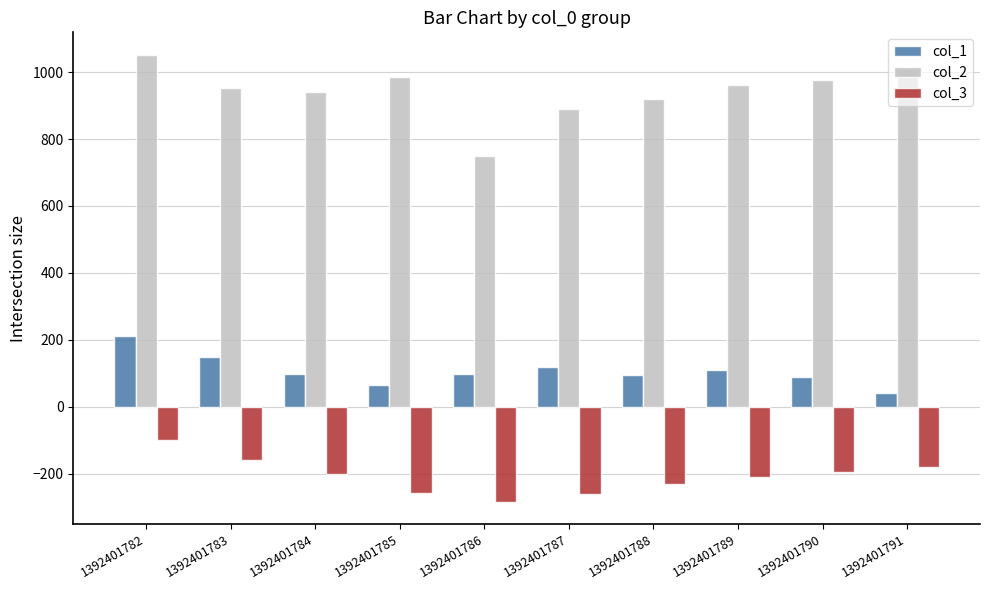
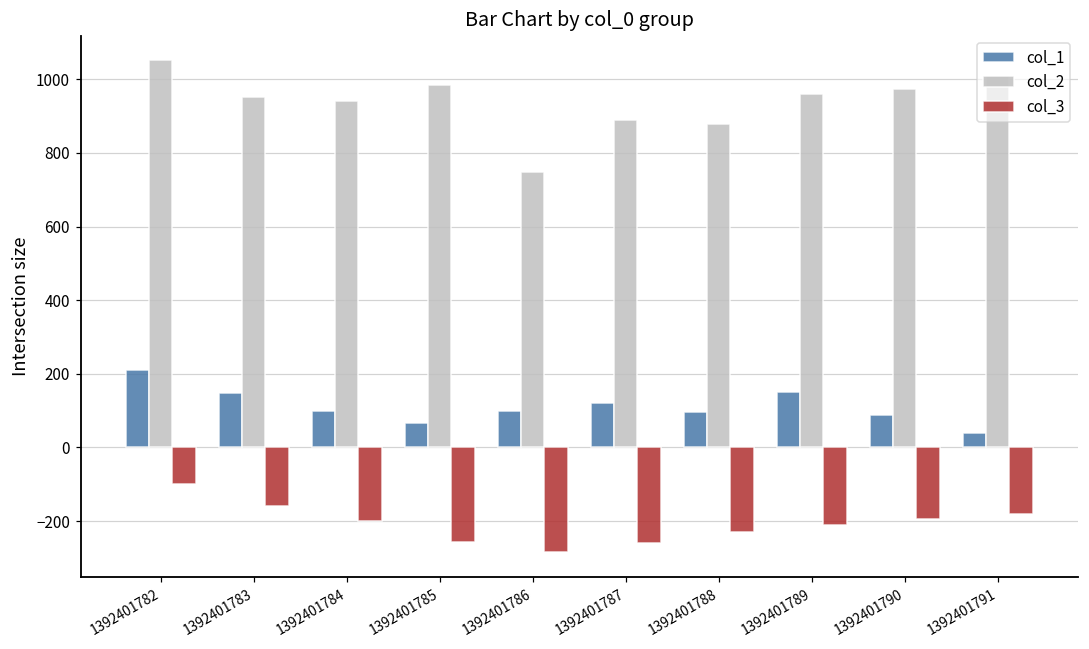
  {
    "col_1": {
      "1392401782": 210,
      "1392401783": 150,
      "1392401784": 100,
      "1392401785": 70,
      "1392401786": 100,
      "1392401787": 120,
      "1392401788": 100,
-     "1392401789": 110,
+     "1392401789": 150,
      "1392401790": 90,
      "1392401791": 40
    },
    "col_2": {
      "1392401782": 1050,
      "1392401783": 950,
      "1392401784": 940,
      "1392401785": 990,
      "1392401786": 750,
      "1392401787": 890,
-     "1392401788": 920,
+     "1392401788": 880,
      "1392401789": 960,
      "1392401790": 980
    },
    "col_3": {
      "1392401782": -100,
      "1392401783": -160,
      "1392401784": -200,
      "1392401785": -260,
      "1392401786": -280,
      "1392401787": -260,
      "1392401788": -230,
      "1392401789": -210,
      "1392401790": -200,
      "1392401791": -180
    }
  }
